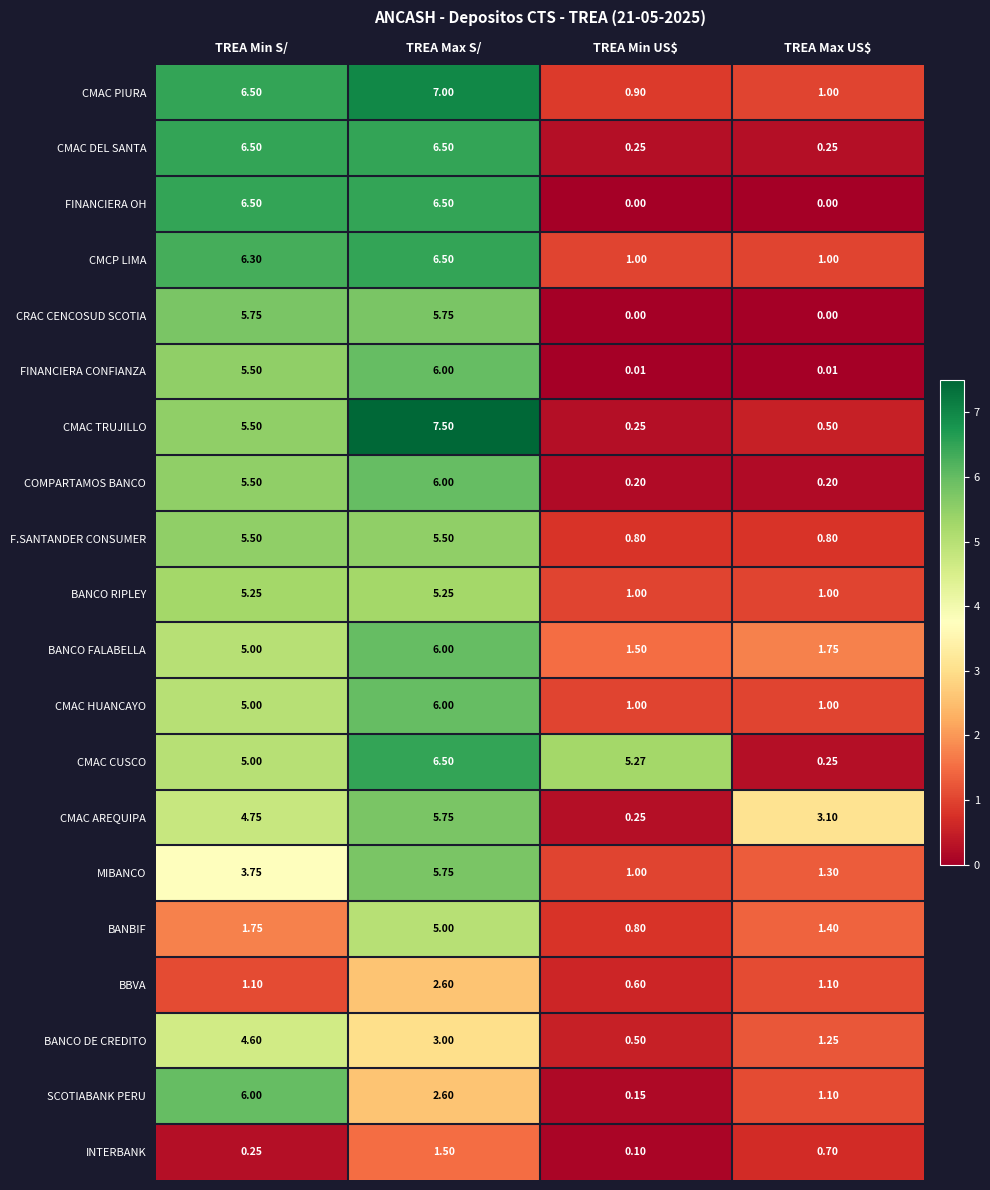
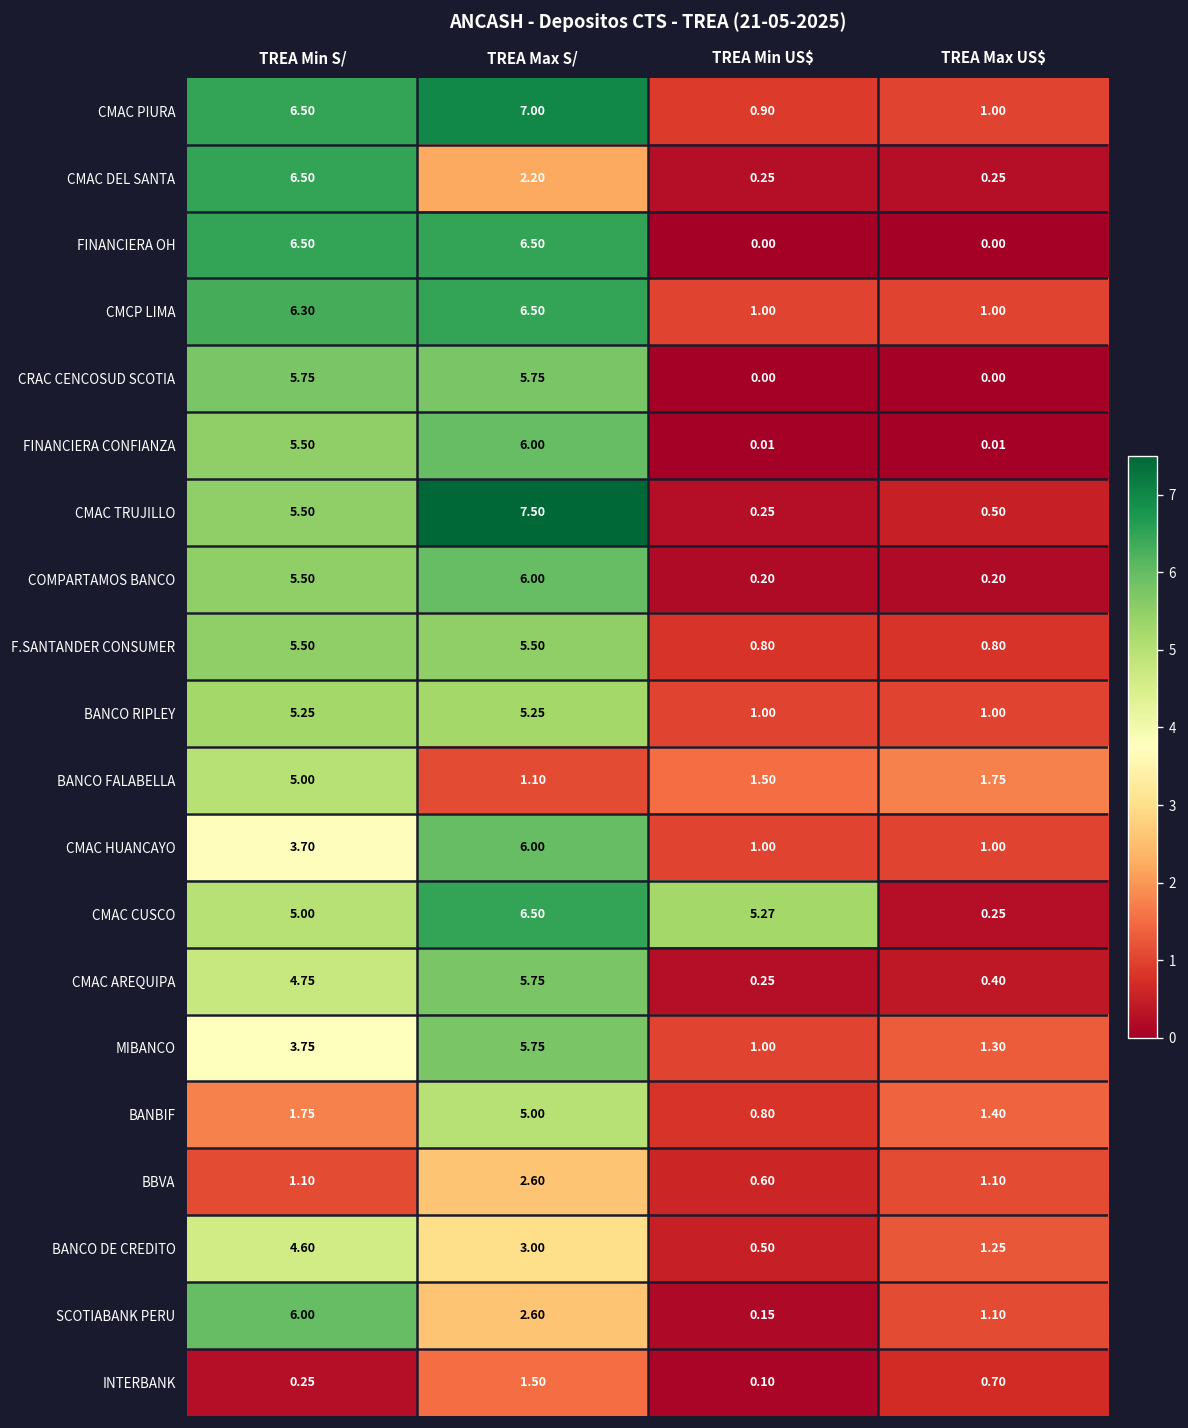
  {
    "CMAC PIURA": {
      "TREA Min S/": 6.50,
      "TREA Max S/": 7.00,
      "TREA Min US$": 0.90,
      "TREA Max US$": 1.00
    },
    "CMAC DEL SANTA": {
      "TREA Min S/": 6.50,
-     "TREA Max S/": 6.50,
+     "TREA Max S/": 2.20,
      "TREA Min US$": 0.25,
      "TREA Max US$": 0.25
    },
    "FINANCIERA OH": {
      "TREA Min S/": 6.50,
      "TREA Max S/": 6.50,
      "TREA Min US$": 0.00,
      "TREA Max US$": 0.00
    },
    "CMCP LIMA": {
      "TREA Min S/": 6.30,
      "TREA Max S/": 6.50,
      "TREA Min US$": 1.00,
      "TREA Max US$": 1.00
    },
    "CRAC CENCOSUD SCOTIA": {
      "TREA Min S/": 5.75,
      "TREA Max S/": 5.75,
      "TREA Min US$": 0.00,
      "TREA Max US$": 0.00
    },
    "FINANCIERA CONFIANZA": {
      "TREA Min S/": 5.50,
      "TREA Max S/": 6.00,
      "TREA Min US$": 0.01,
      "TREA Max US$": 0.01
    },
    "CMAC TRUJILLO": {
      "TREA Min S/": 5.50,
      "TREA Max S/": 7.50,
      "TREA Min US$": 0.25,
      "TREA Max US$": 0.50
    },
    "COMPARTAMOS BANCO": {
      "TREA Min S/": 5.50,
      "TREA Max S/": 6.00,
      "TREA Min US$": 0.20,
      "TREA Max US$": 0.20
    },
    "F.SANTANDER CONSUMER": {
      "TREA Min S/": 5.50,
      "TREA Max S/": 5.50,
      "TREA Min US$": 0.80,
      "TREA Max US$": 0.80
    },
    "BANCO RIPLEY": {
      "TREA Min S/": 5.25,
      "TREA Max S/": 5.25,
      "TREA Min US$": 1.00,
      "TREA Max US$": 1.00
    },
    "BANCO FALABELLA": {
      "TREA Min S/": 5.00,
-     "TREA Max S/": 6.00,
+     "TREA Max S/": 1.10,
      "TREA Min US$": 1.50,
      "TREA Max US$": 1.75
    },
    "CMAC HUANCAYO": {
-     "TREA Min S/": 5.00,
+     "TREA Min S/": 3.70,
      "TREA Max S/": 6.00,
      "TREA Min US$": 1.00,
      "TREA Max US$": 1.00
    },
    "CMAC CUSCO": {
      "TREA Min S/": 5.00,
      "TREA Max S/": 6.50,
      "TREA Min US$": 5.27,
      "TREA Max US$": 0.25
    },
    "CMAC AREQUIPA": {
      "TREA Min S/": 4.75,
      "TREA Max S/": 5.75,
      "TREA Min US$": 0.25,
-     "TREA Max US$": 3.10
+     "TREA Max US$": 0.40
    },
    "MIBANCO": {
      "TREA Min S/": 3.75,
      "TREA Max S/": 5.75,
      "TREA Min US$": 1.00,
      "TREA Max US$": 1.30
    },
    "BANBIF": {
      "TREA Min S/": 1.75,
      "TREA Max S/": 5.00,
      "TREA Min US$": 0.80,
      "TREA Max US$": 1.40
    },
    "BBVA": {
      "TREA Min S/": 1.10,
      "TREA Max S/": 2.60,
      "TREA Min US$": 0.60,
      "TREA Max US$": 1.10
    },
    "BANCO DE CREDITO": {
      "TREA Min S/": 4.60,
      "TREA Max S/": 3.00,
      "TREA Min US$": 0.50,
      "TREA Max US$": 1.25
    },
    "SCOTIABANK PERU": {
      "TREA Min S/": 6.00,
      "TREA Max S/": 2.60,
      "TREA Min US$": 0.15,
      "TREA Max US$": 1.10
    },
    "INTERBANK": {
      "TREA Min S/": 0.25,
      "TREA Max S/": 1.50,
      "TREA Min US$": 0.10,
      "TREA Max US$": 0.70
    }
  }
